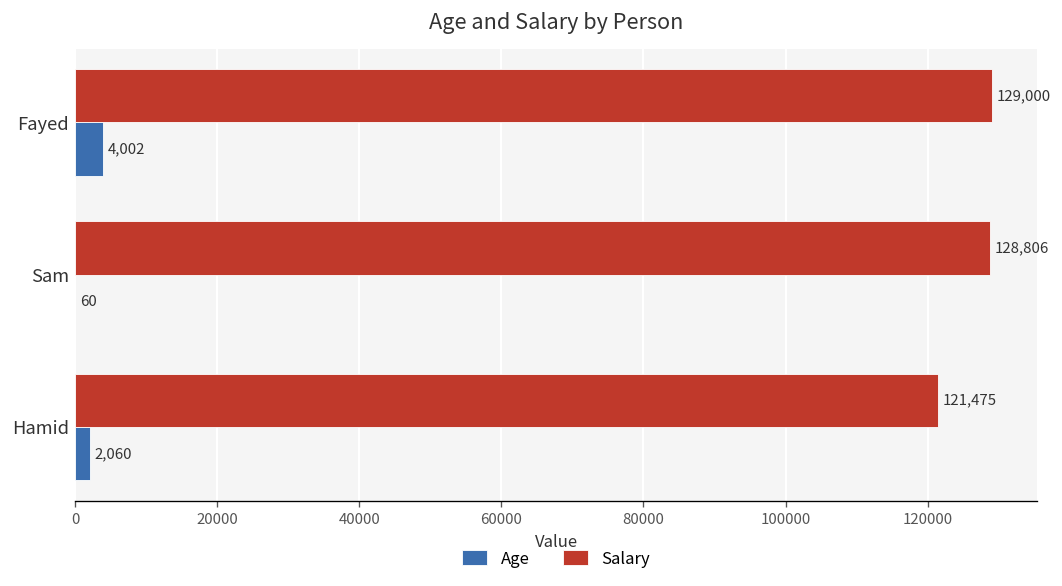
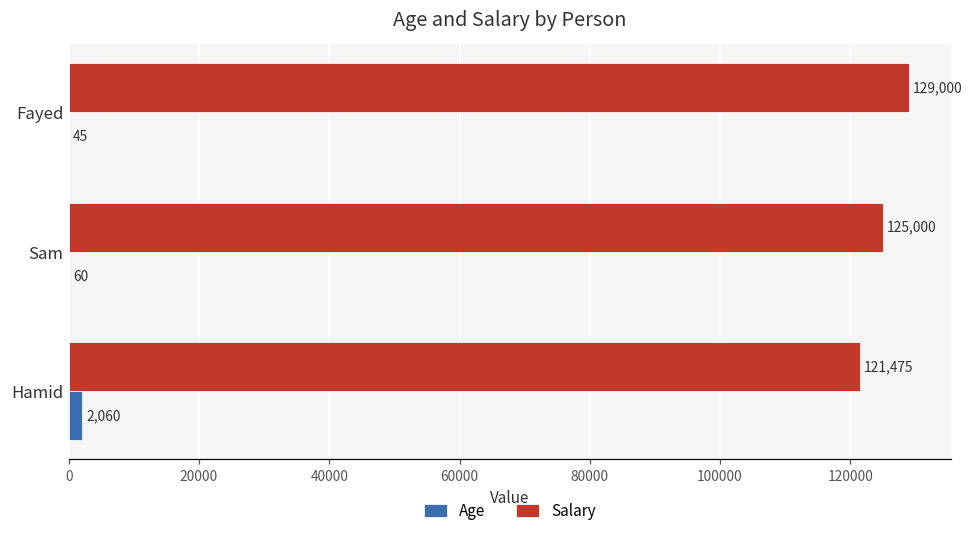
  {
    "Age": {
-     "Fayed": "4,002",
+     "Fayed": "45",
      "Sam": "60",
      "Hamid": "2,060"
    },
    "Salary": {
      "Fayed": "129,000",
-     "Sam": "128,806",
+     "Sam": "125,000",
      "Hamid": "121,475"
    }
  }
